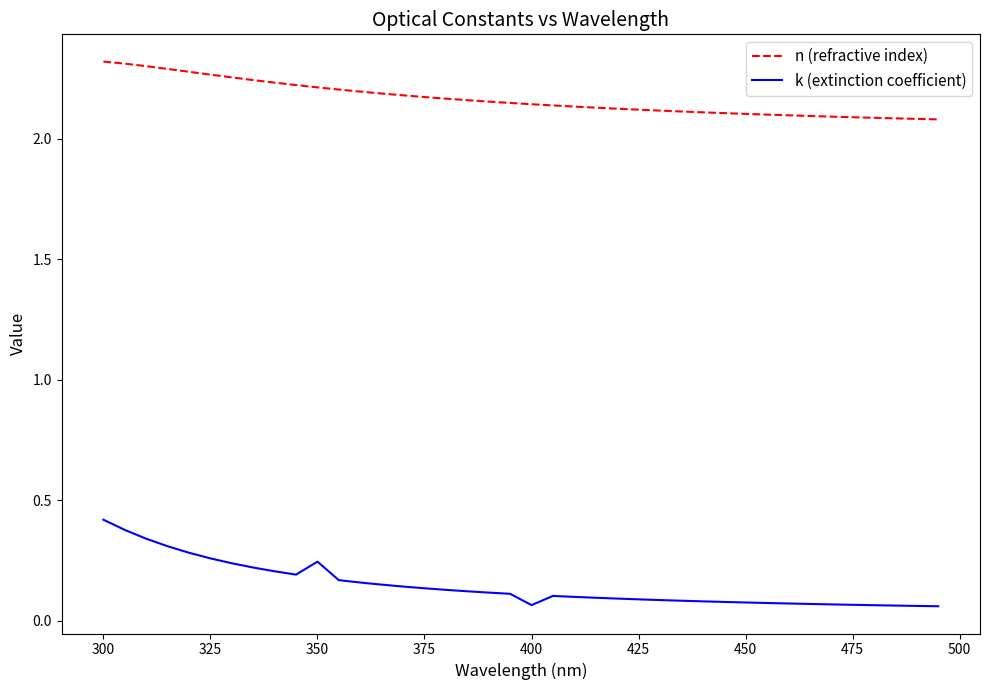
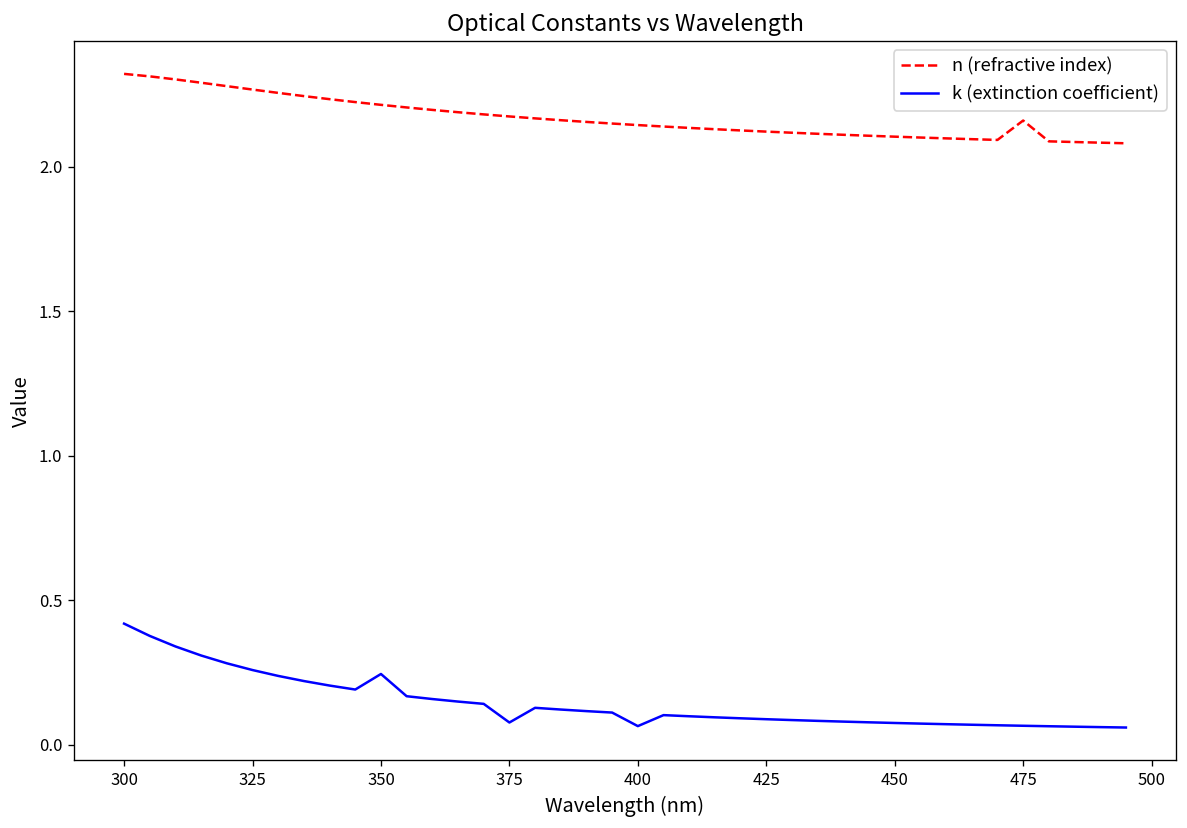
  {
    "n (refractive index)": {
      "300": 2.32,
      "325": 2.27,
      "350": 2.21,
      "375": 2.17,
      "400": 2.14,
      "425": 2.12,
      "450": 2.10,
-     "475": 2.09
+     "475": 2.16
    },
    "k (extinction coefficient)": {
      "300": 0.42,
      "325": 0.26,
      "350": 0.24,
-     "375": 0.13,
+     "375": 0.08,
      "400": 0.06,
      "425": 0.09,
      "450": 0.07,
      "475": 0.07
    }
  }
